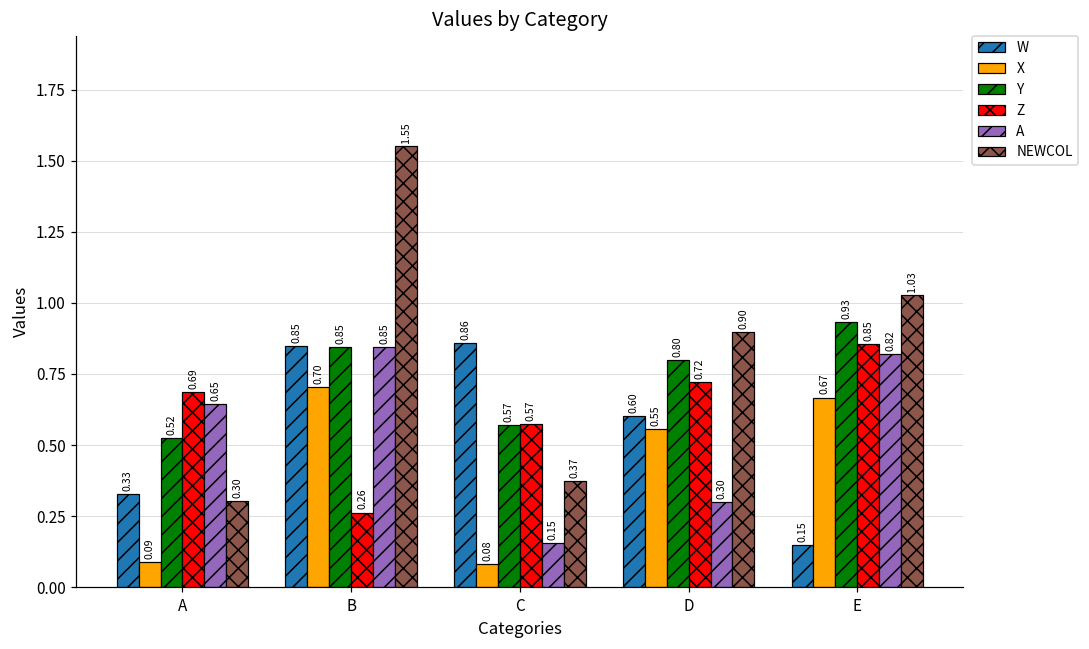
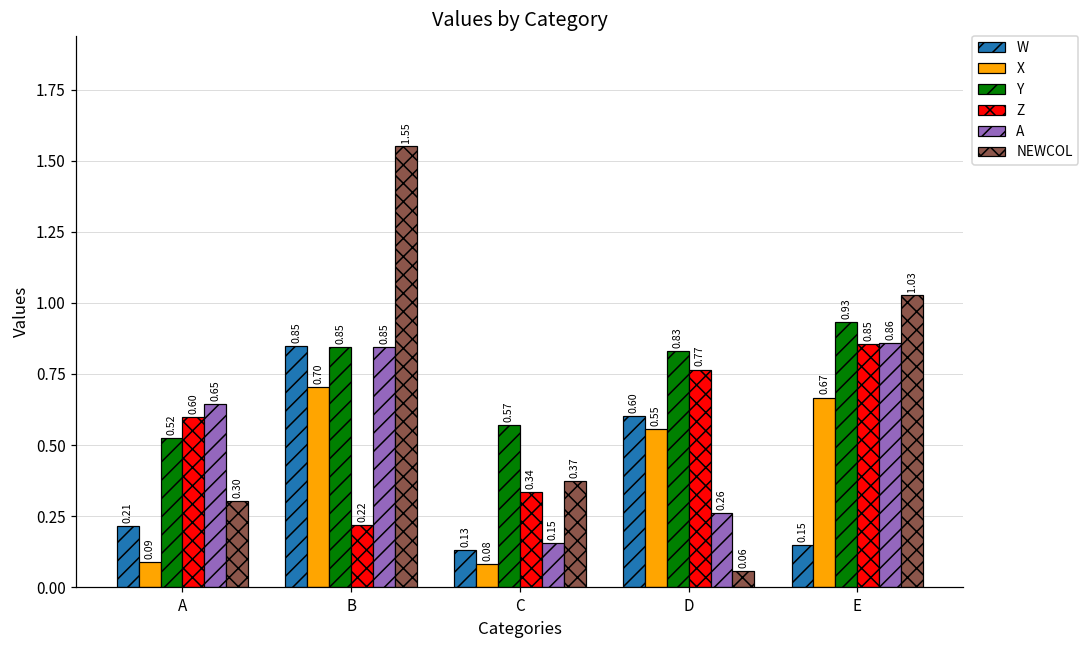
  {
    "W": {
-     "A": 0.33,
+     "A": 0.21,
      "B": 0.85,
-     "C": 0.86,
+     "C": 0.13,
      "D": 0.60,
      "E": 0.15
    },
    "X": {
      "A": 0.09,
      "B": 0.70,
      "C": 0.08,
      "D": 0.55,
      "E": 0.67
    },
    "Y": {
      "A": 0.52,
      "B": 0.85,
      "C": 0.57,
-     "D": 0.80,
+     "D": 0.83,
      "E": 0.93
    },
    "Z": {
-     "A": 0.69,
-     "B": 0.26,
-     "C": 0.57,
-     "D": 0.72,
+     "A": 0.60,
+     "B": 0.22,
+     "C": 0.34,
+     "D": 0.77,
      "E": 0.85
    },
    "A": {
      "A": 0.65,
      "B": 0.85,
      "C": 0.15,
-     "D": 0.30,
-     "E": 0.82
+     "D": 0.26,
+     "E": 0.86
    },
    "NEWCOL": {
      "A": 0.30,
      "B": 1.55,
      "C": 0.37,
-     "D": 0.90,
+     "D": 0.06,
      "E": 1.03
    }
  }
